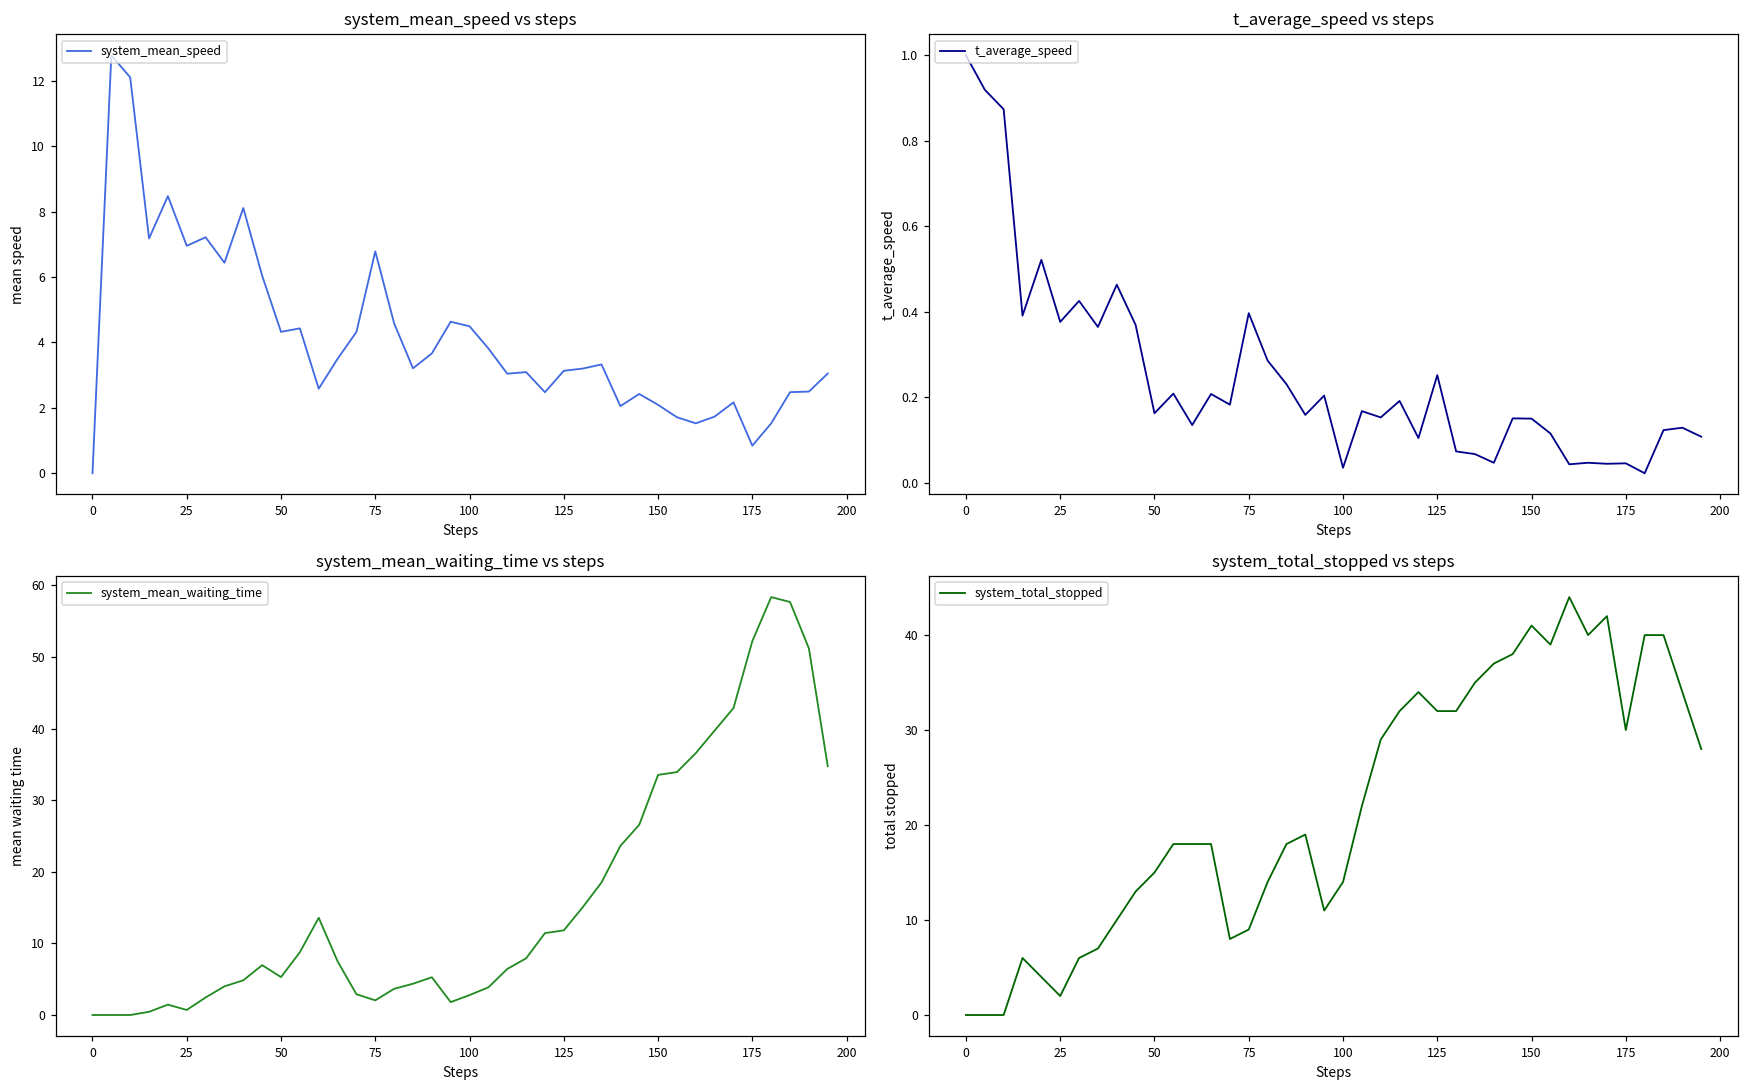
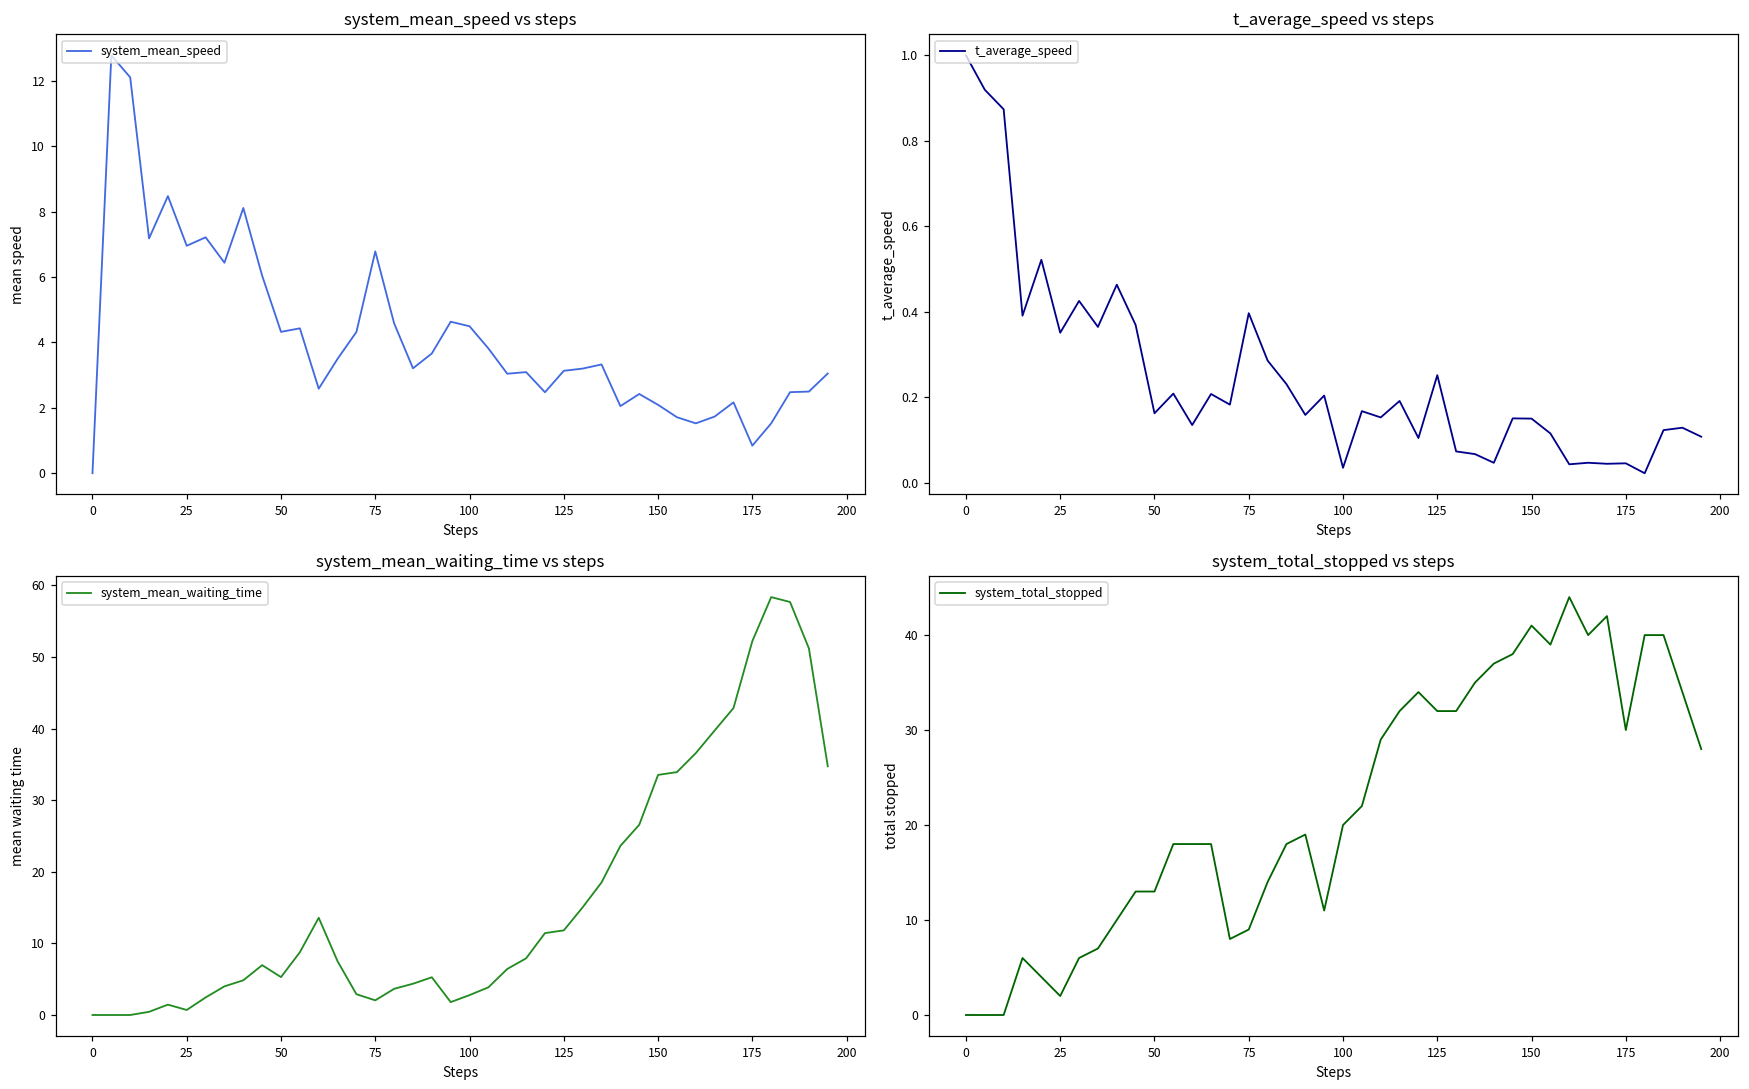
  {
    "system_mean_speed vs steps": {
      "0": 0.0,
      "25": 7.0,
      "50": 4.3,
      "75": 6.8,
      "100": 4.5,
      "125": 3.1,
      "150": 2.1,
      "175": 0.8
    },
    "t_average_speed vs steps": {
-     "25": 0.38,
+     "25": 0.35,
      "50": 0.16,
      "75": 0.40,
      "100": 0.03,
      "125": 0.25,
      "150": 0.15,
      "175": 0.05
    },
    "system_mean_waiting_time vs steps": {
      "0": 0,
      "25": 1,
      "50": 5,
      "75": 2,
      "100": 3,
      "125": 12,
      "150": 34,
      "175": 52
    },
    "system_total_stopped vs steps": {
      "0": 0,
      "25": 2,
-     "50": 15,
+     "50": 13,
      "75": 9,
-     "100": 14,
+     "100": 20,
      "125": 32,
      "150": 41,
      "175": 30
    }
  }
